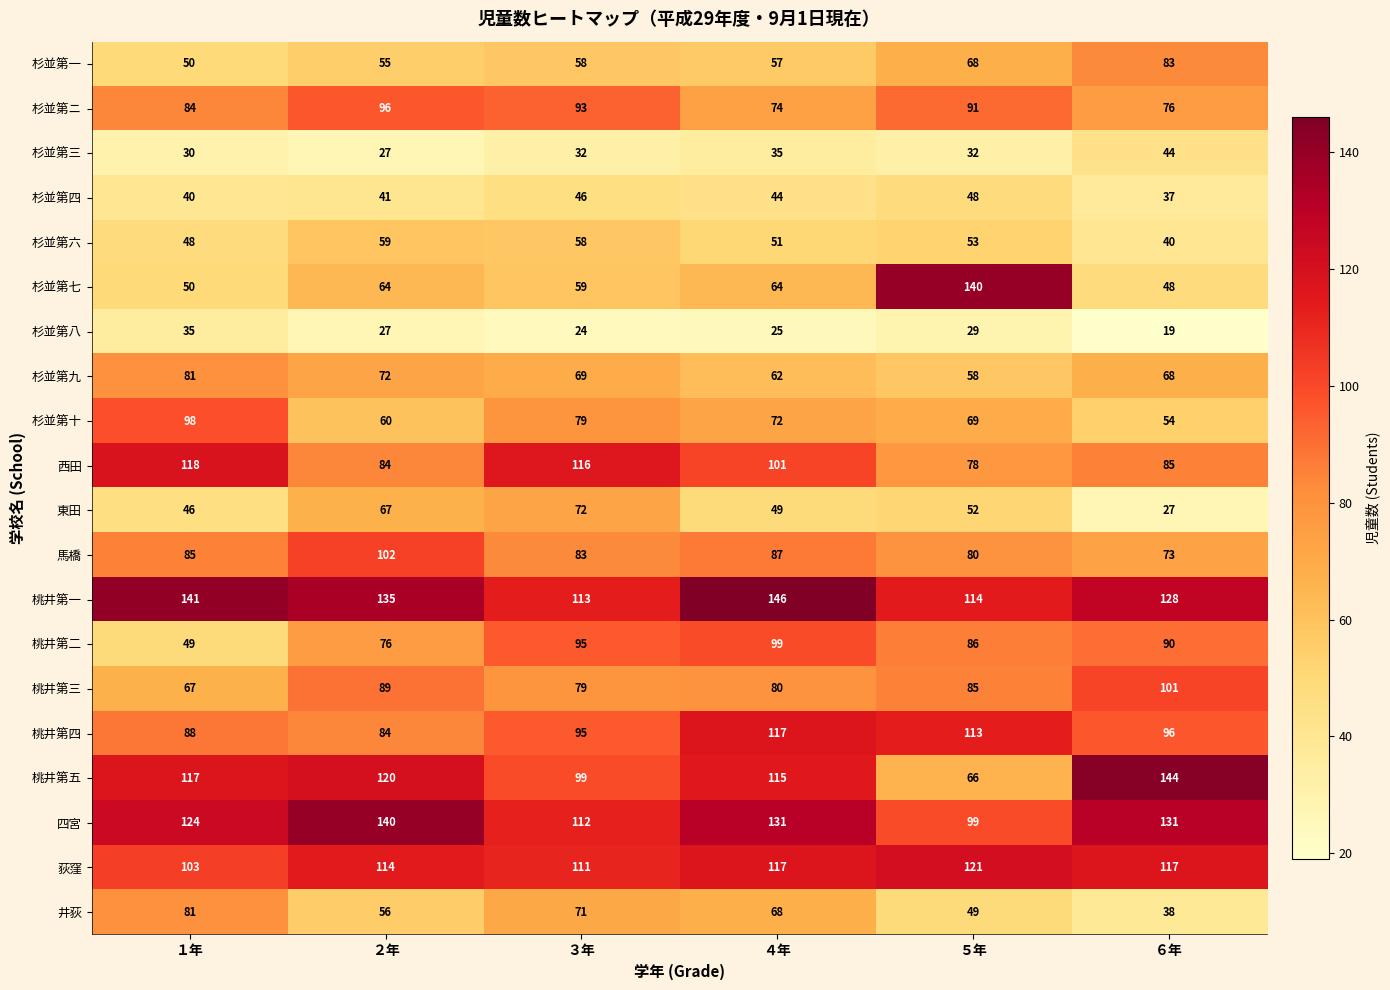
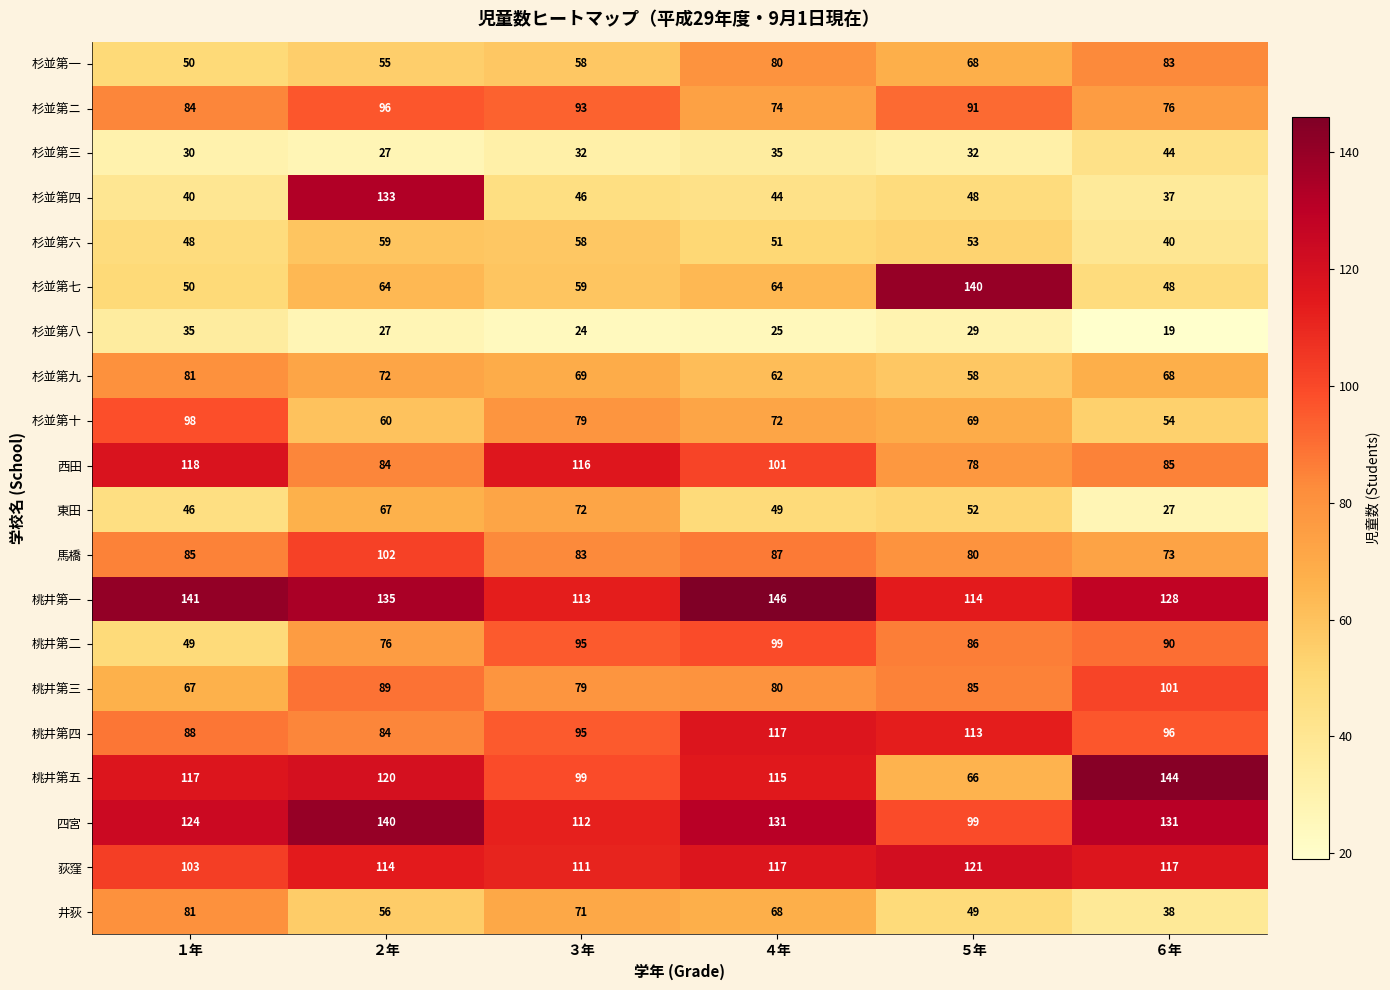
  {
    "杉並第一": {
      "１年": 50,
      "２年": 55,
      "３年": 58,
-     "４年": 57,
+     "４年": 80,
      "５年": 68,
      "６年": 83
    },
    "杉並第ニ": {
      "１年": 84,
      "２年": 96,
      "３年": 93,
      "４年": 74,
      "５年": 91,
      "６年": 76
    },
    "杉並第三": {
      "１年": 30,
      "２年": 27,
      "３年": 32,
      "４年": 35,
      "５年": 32,
      "６年": 44
    },
    "杉並第四": {
      "１年": 40,
-     "２年": 41,
+     "２年": 133,
      "３年": 46,
      "４年": 44,
      "５年": 48,
      "６年": 37
    },
    "杉並第六": {
      "１年": 48,
      "２年": 59,
      "３年": 58,
      "４年": 51,
      "５年": 53,
      "６年": 40
    },
    "杉並第七": {
      "１年": 50,
      "２年": 64,
      "３年": 59,
      "４年": 64,
      "５年": 140,
      "６年": 48
    },
    "杉並第八": {
      "１年": 35,
      "２年": 27,
      "３年": 24,
      "４年": 25,
      "５年": 29,
      "６年": 19
    },
    "杉並第九": {
      "１年": 81,
      "２年": 72,
      "３年": 69,
      "４年": 62,
      "５年": 58,
      "６年": 68
    },
    "杉並第十": {
      "１年": 98,
      "２年": 60,
      "３年": 79,
      "４年": 72,
      "５年": 69,
      "６年": 54
    },
    "西田": {
      "１年": 118,
      "２年": 84,
      "３年": 116,
      "４年": 101,
      "５年": 78,
      "６年": 85
    },
    "東田": {
      "１年": 46,
      "２年": 67,
      "３年": 72,
      "４年": 49,
      "５年": 52,
      "６年": 27
    },
    "馬橋": {
      "１年": 85,
      "２年": 102,
      "３年": 83,
      "４年": 87,
      "５年": 80,
      "６年": 73
    },
    "桃井第一": {
      "１年": 141,
      "２年": 135,
      "３年": 113,
      "４年": 146,
      "５年": 114,
      "６年": 128
    },
    "桃井第二": {
      "１年": 49,
      "２年": 76,
      "３年": 95,
      "４年": 99,
      "５年": 86,
      "６年": 90
    },
    "桃井第三": {
      "１年": 67,
      "２年": 89,
      "３年": 79,
      "４年": 80,
      "５年": 85,
      "６年": 101
    },
    "桃井第四": {
      "１年": 88,
      "２年": 84,
      "３年": 95,
      "４年": 117,
      "５年": 113,
      "６年": 96
    },
    "桃井第五": {
      "１年": 117,
      "２年": 120,
      "３年": 99,
      "４年": 115,
      "５年": 66,
      "６年": 144
    },
    "四宮": {
      "１年": 124,
      "２年": 140,
      "３年": 112,
      "４年": 131,
      "５年": 99,
      "６年": 131
    },
    "荻窪": {
      "１年": 103,
      "２年": 114,
      "３年": 111,
      "４年": 117,
      "５年": 121,
      "６年": 117
    },
    "井荻": {
      "１年": 81,
      "２年": 56,
      "３年": 71,
      "４年": 68,
      "５年": 49,
      "６年": 38
    }
  }
